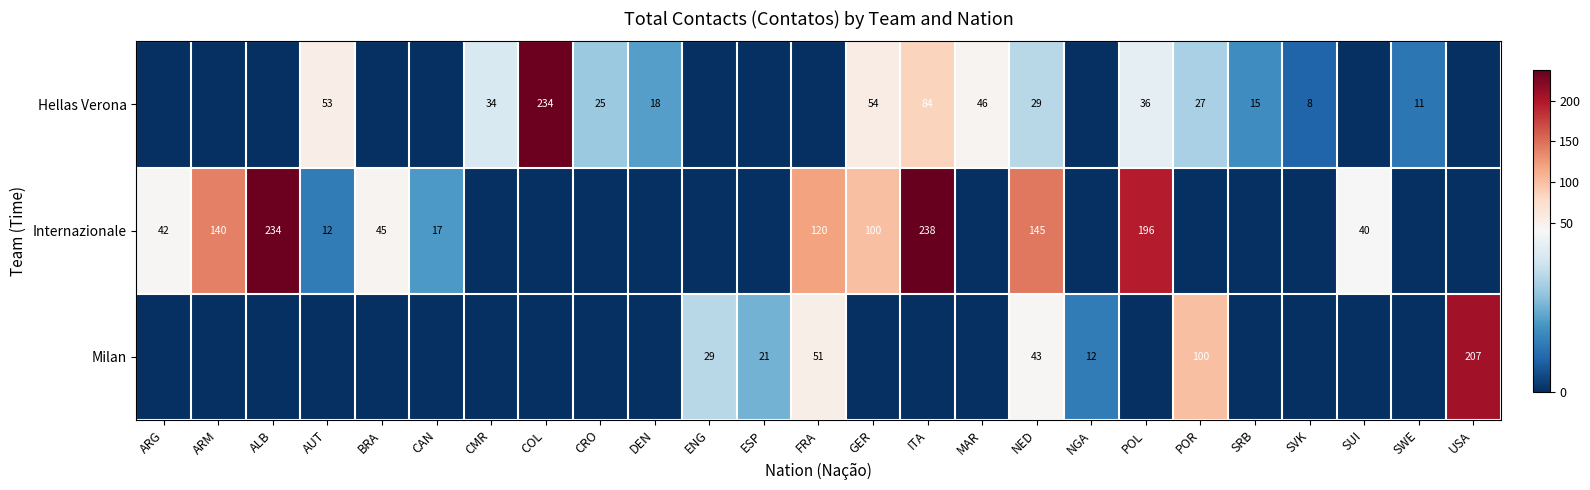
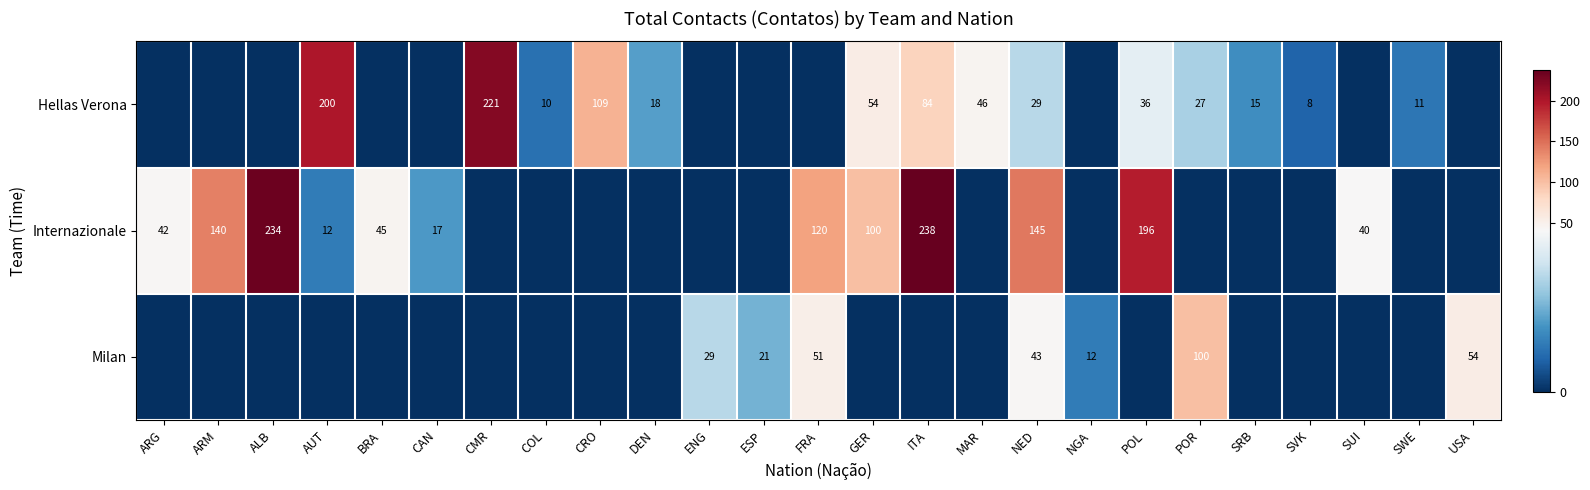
  {
    "Hellas Verona": {
-     "AUT": 53,
-     "CMR": 34,
-     "COL": 234,
-     "CRO": 25,
+     "AUT": 200,
+     "CMR": 221,
+     "COL": 10,
+     "CRO": 109,
      "DEN": 18,
      "GER": 54,
      "ITA": 84,
      "MAR": 46,
      "NED": 29,
      "POL": 36,
      "POR": 27,
      "SRB": 15,
      "SVK": 8,
      "SWE": 11
    },
    "Internazionale": {
      "ARG": 42,
      "ARM": 140,
      "ALB": 234,
      "AUT": 12,
      "BRA": 45,
      "CAN": 17,
      "FRA": 120,
      "GER": 100,
      "ITA": 238,
      "NED": 145,
      "POL": 196,
      "SUI": 40
    },
    "Milan": {
      "ENG": 29,
      "ESP": 21,
      "FRA": 51,
      "NED": 43,
      "NGA": 12,
      "POR": 100,
-     "USA": 207
+     "USA": 54
    }
  }
